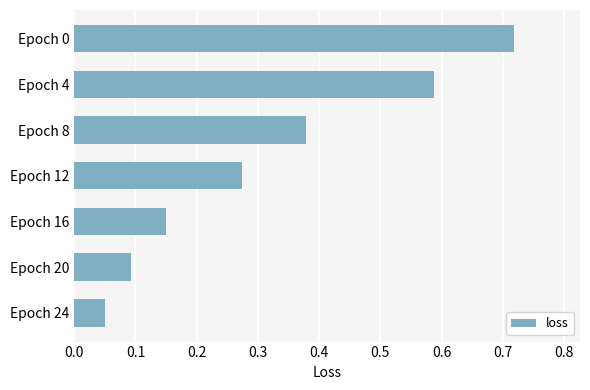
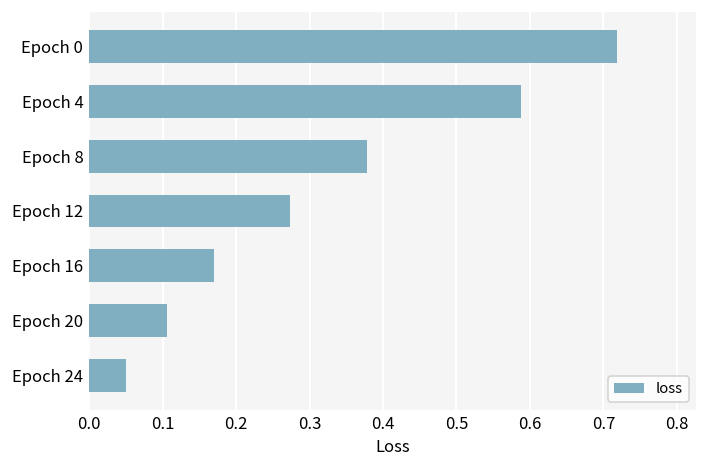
  {
    "Epoch 0": 0.72,
    "Epoch 4": 0.59,
    "Epoch 8": 0.38,
    "Epoch 12": 0.27,
-   "Epoch 16": 0.15,
-   "Epoch 20": 0.09,
+   "Epoch 16": 0.17,
+   "Epoch 20": 0.11,
    "Epoch 24": 0.05
  }
